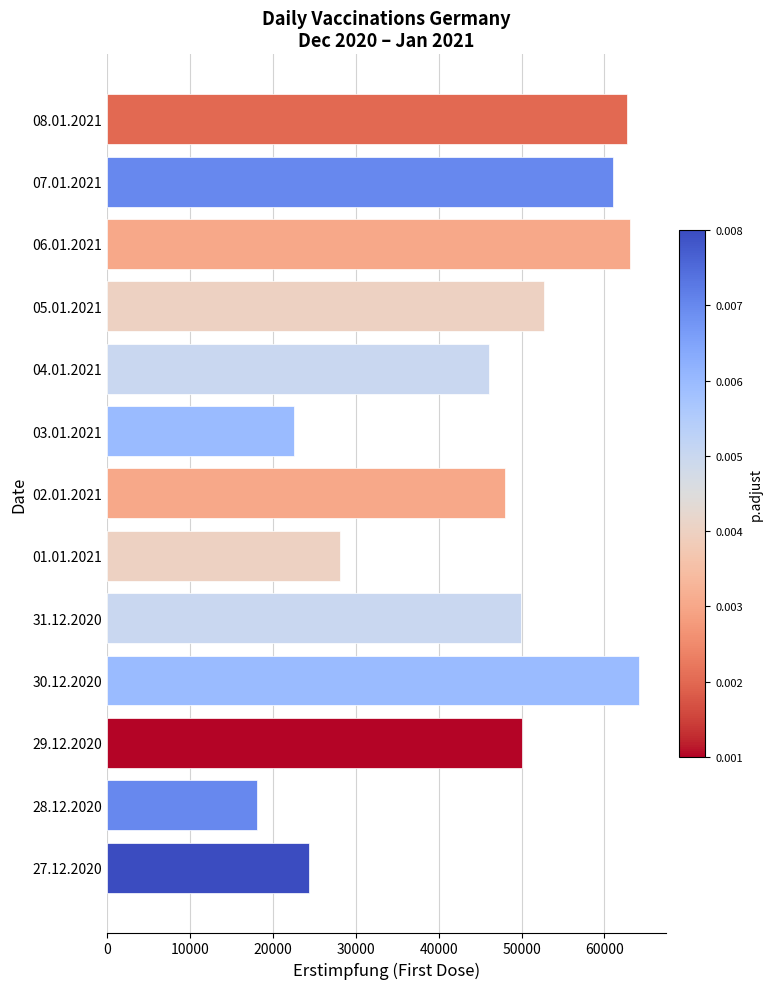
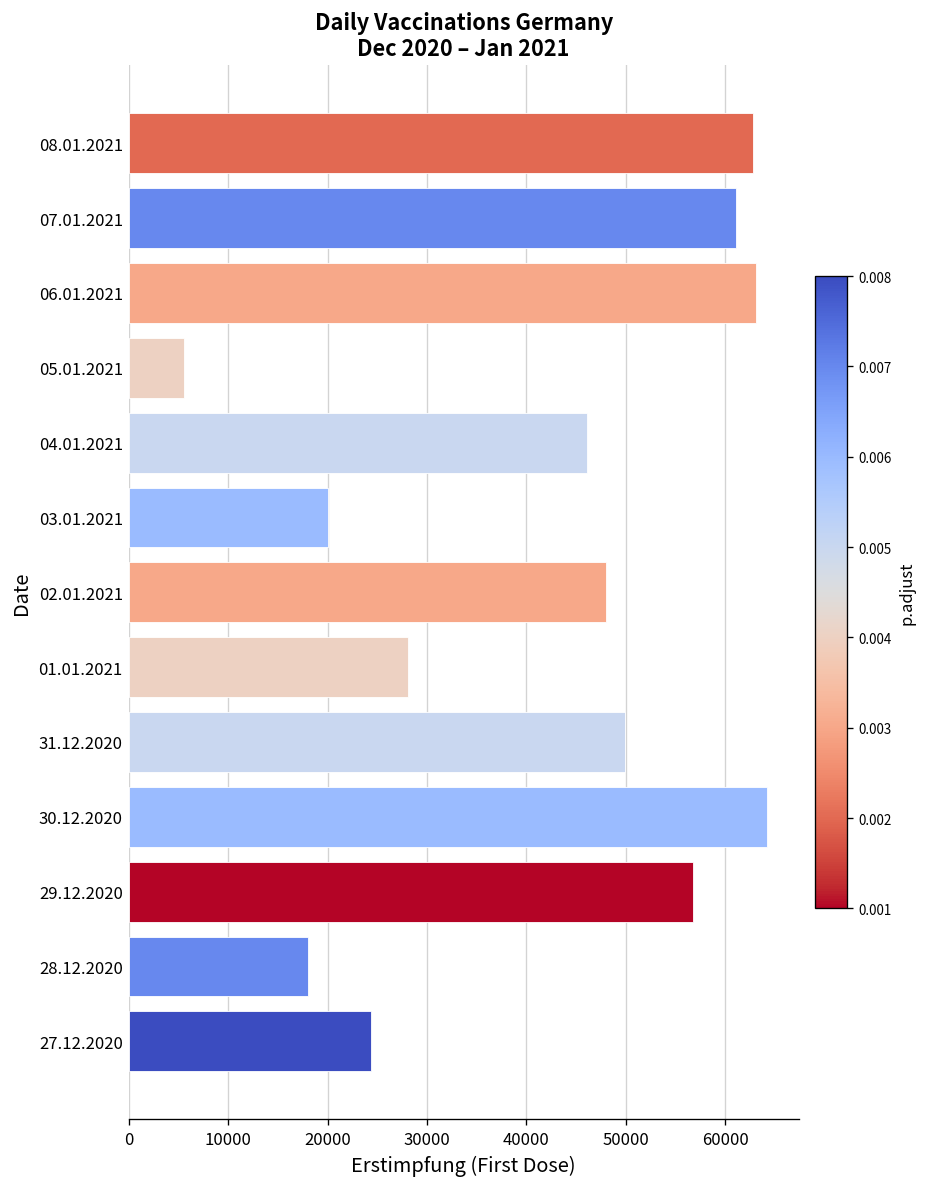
  {
    "08.01.2021": 63000,
    "07.01.2021": 61000,
    "06.01.2021": 63000,
-   "05.01.2021": 53000,
+   "05.01.2021": 6000,
    "04.01.2021": 46000,
-   "03.01.2021": 23000,
+   "03.01.2021": 20000,
    "02.01.2021": 48000,
    "01.01.2021": 28000,
    "31.12.2020": 50000,
    "30.12.2020": 64000,
-   "29.12.2020": 50000,
+   "29.12.2020": 57000,
    "28.12.2020": 18000,
    "27.12.2020": 24000
  }
